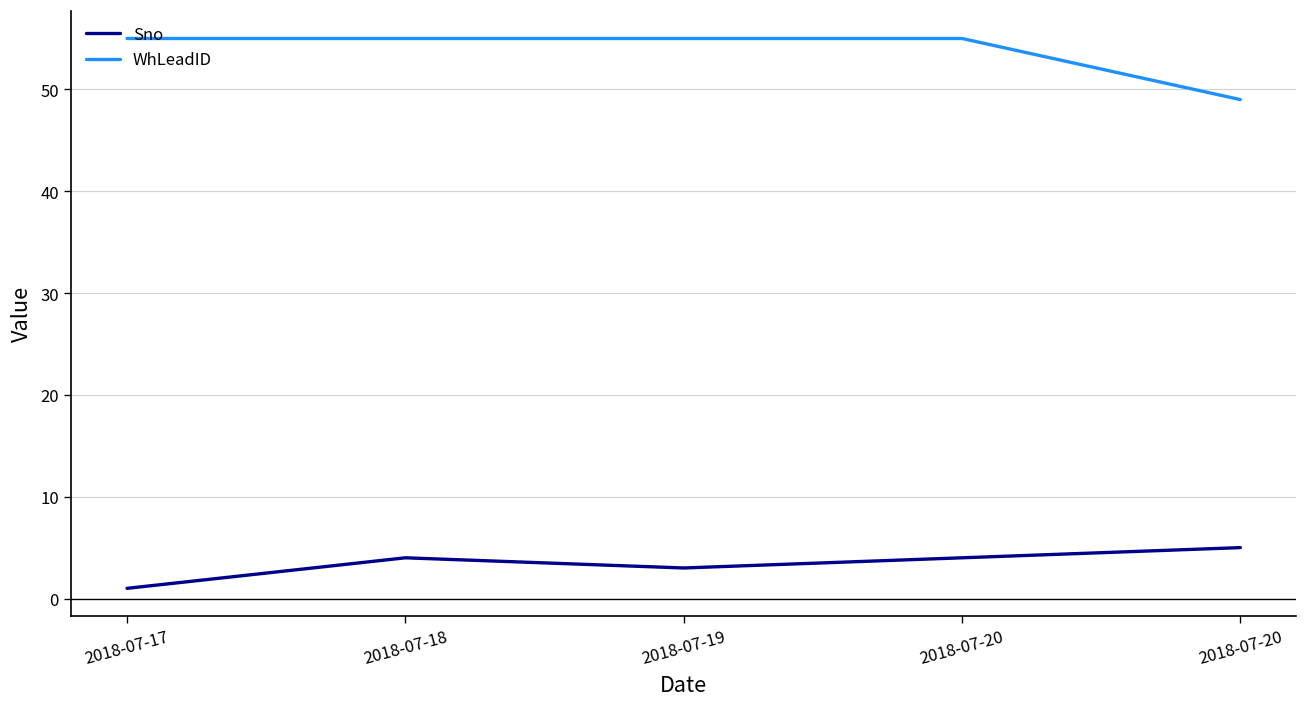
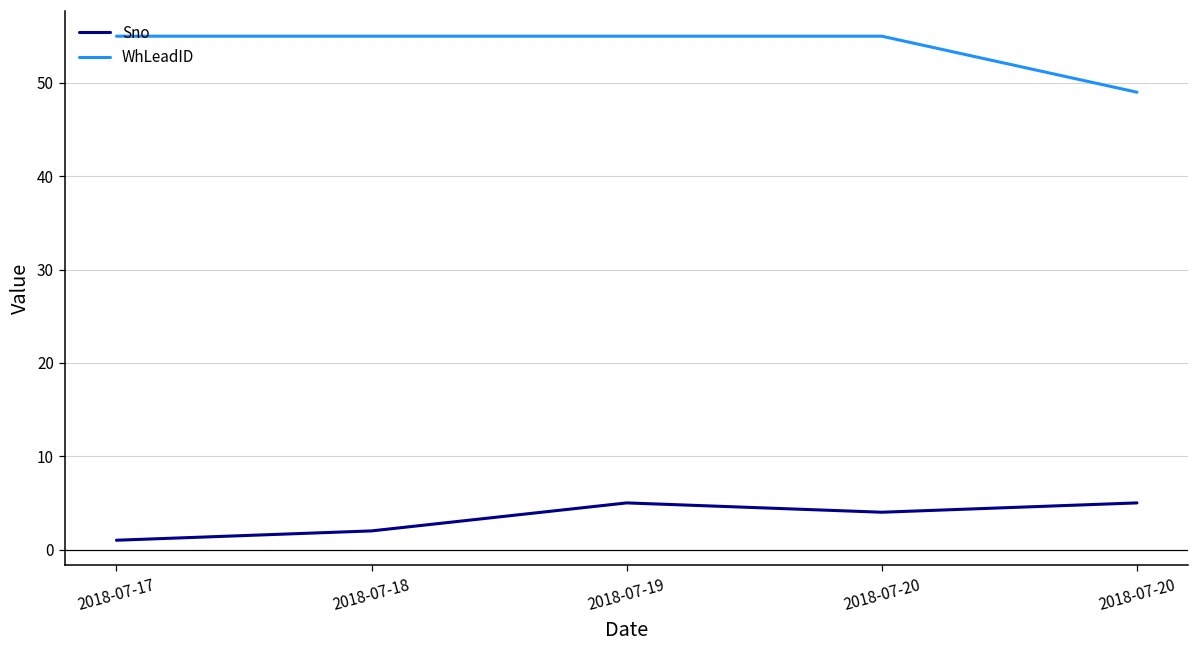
  {
    "Sno": {
      "2018-07-17": 1,
-     "2018-07-18": 4,
-     "2018-07-19": 3
+     "2018-07-18": 2,
+     "2018-07-19": 5
    },
    "WhLeadID": {
      "2018-07-17": 55,
      "2018-07-18": 55,
      "2018-07-19": 55
    }
  }
